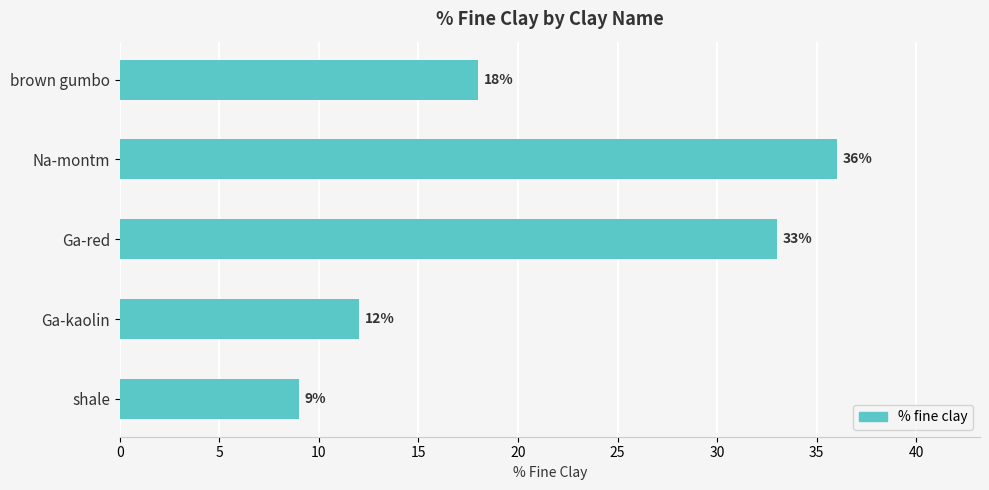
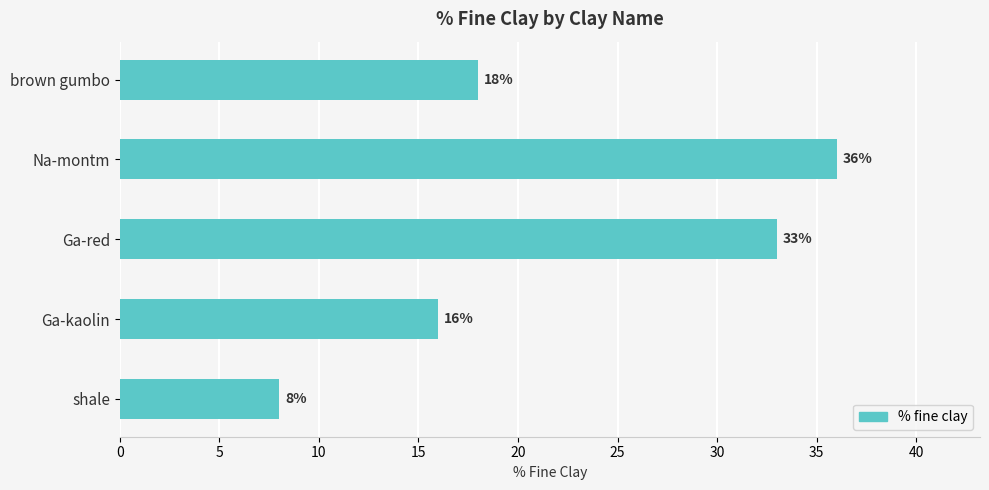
  {
    "brown gumbo": "18%",
    "Na-montm": "36%",
    "Ga-red": "33%",
-   "Ga-kaolin": "12%",
-   "shale": "9%"
+   "Ga-kaolin": "16%",
+   "shale": "8%"
  }
